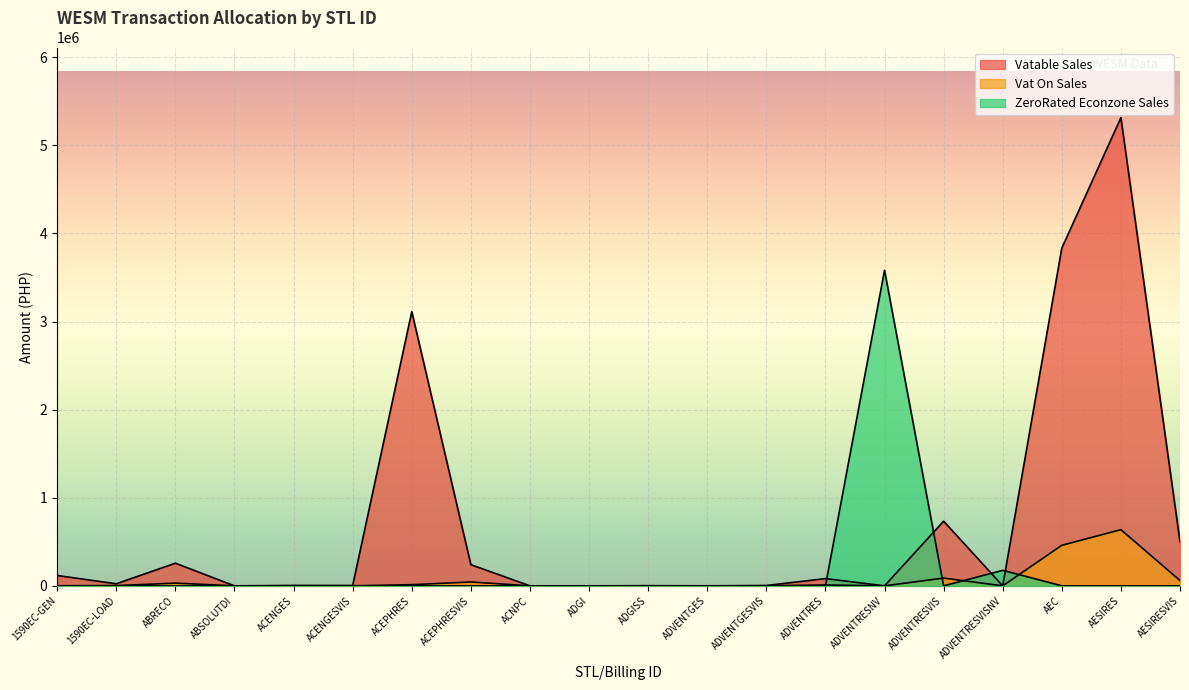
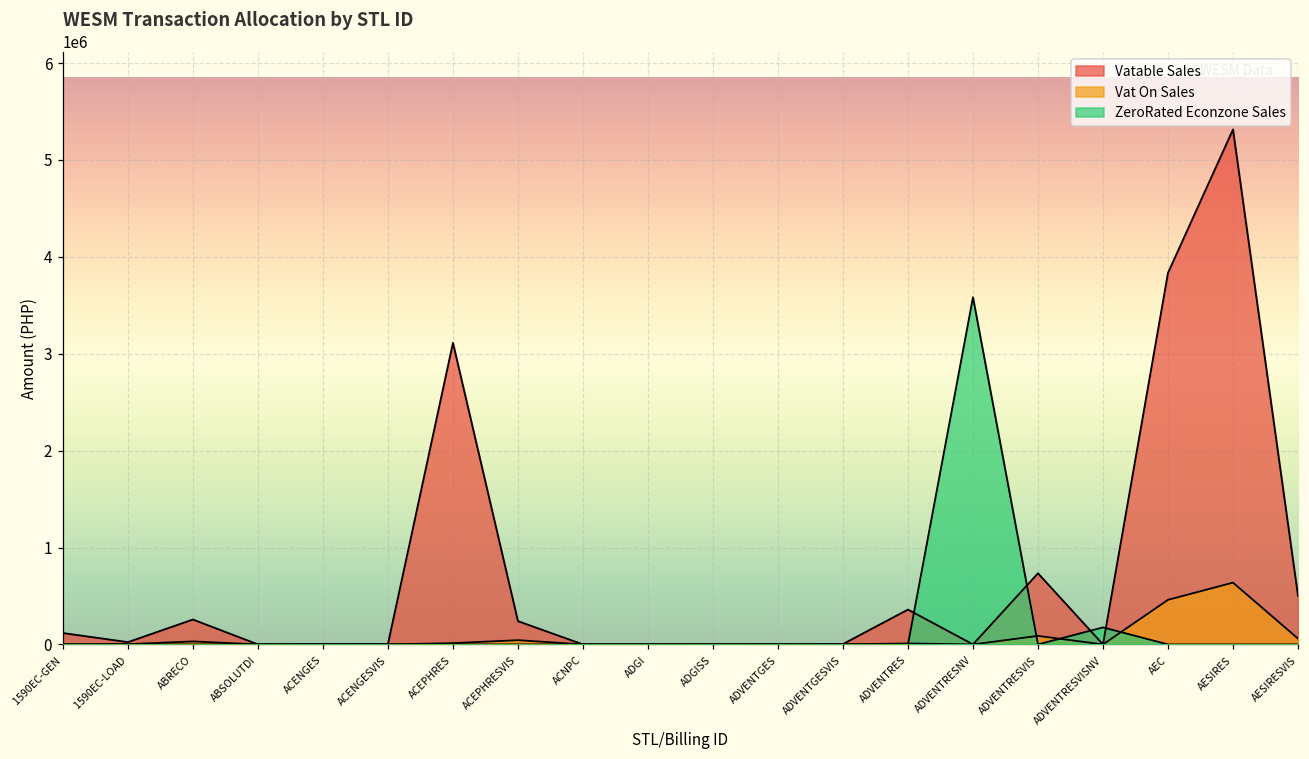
  {
    "Vatable Sales": {
      "1590EC-GEN": 100000,
      "ABRECO": 300000,
      "ACEPHRES": 3100000,
      "ACEPHRESVIS": 200000,
-     "ADVENTRES": 100000,
+     "ADVENTRES": 400000,
      "ADVENTRESVIS": 700000,
      "AEC": 3800000,
      "AESIRES": 5300000,
      "AESIRESVIS": 500000
    },
    "Vat On Sales": {
      "ABRECO": 0,
      "ACEPHRESVIS": 0,
      "ADVENTRESVIS": 100000,
      "AEC": 500000,
      "AESIRES": 600000,
      "AESIRESVIS": 100000
    },
    "ZeroRated Econzone Sales": {
      "ABRECO": 0,
      "ACEPHRESVIS": 0,
      "ADVENTRESNV": 3600000,
      "ADVENTRESVIS": 0,
      "ADVENTRESVISNV": 200000,
      "AEC": 0,
      "AESIRES": 0,
      "AESIRESVIS": 0
    }
  }
